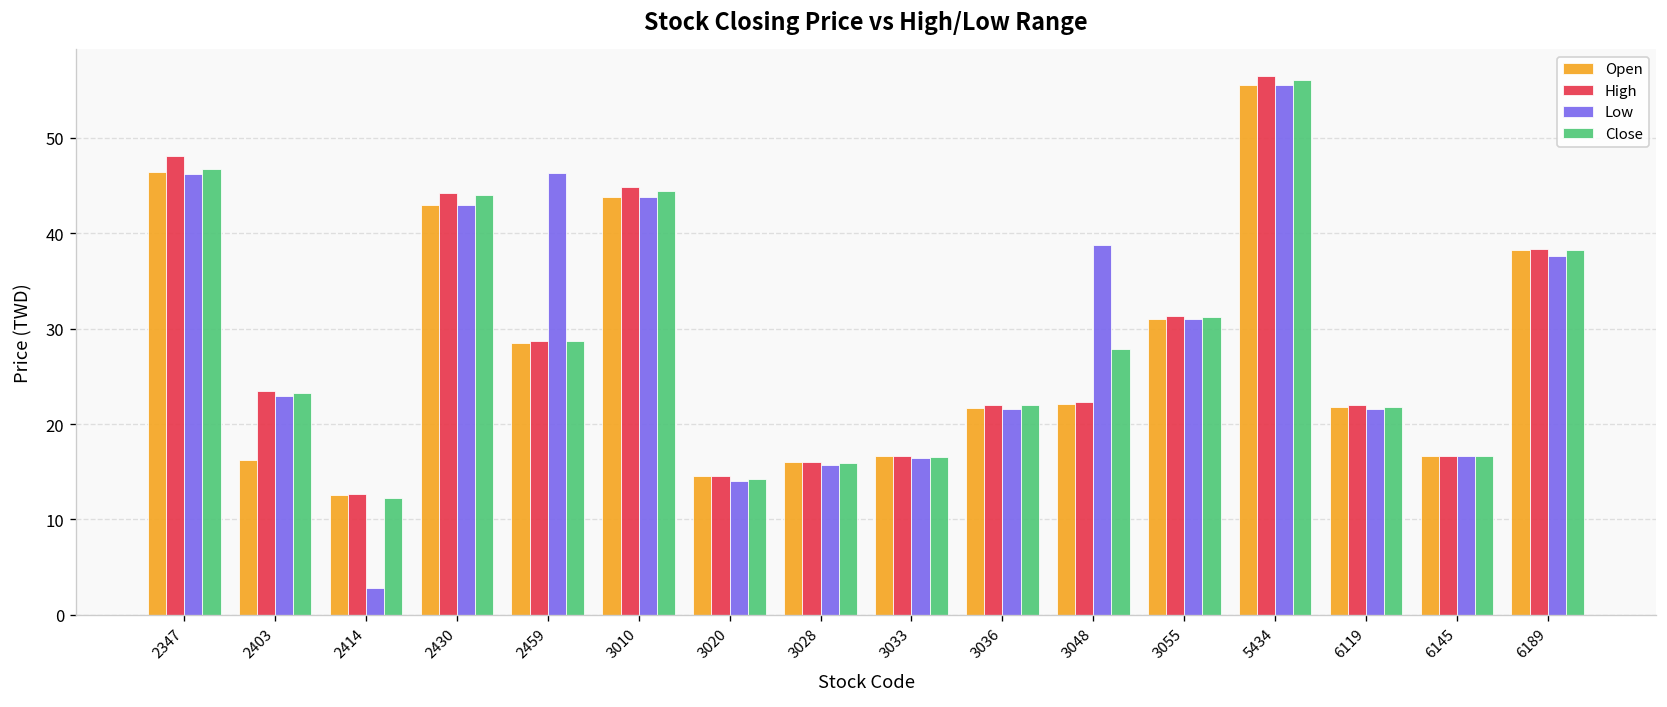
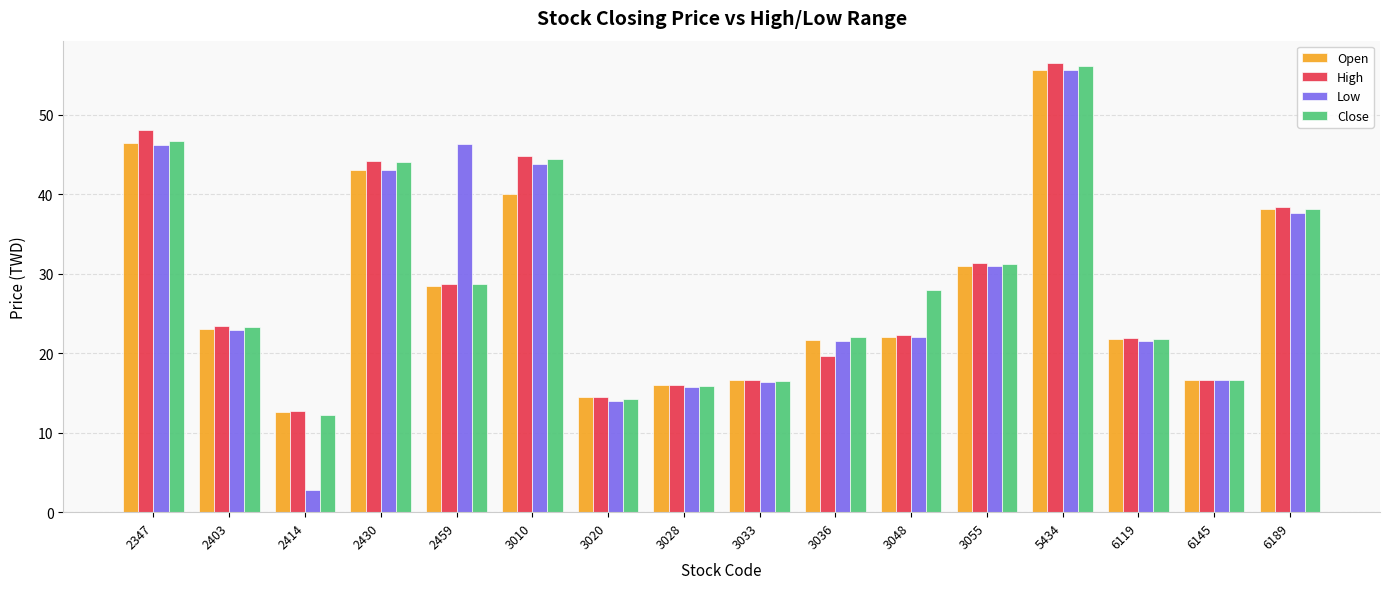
  {
    "Open": {
      "2347": 46,
-     "2403": 16,
+     "2403": 23,
      "2414": 13,
      "2430": 43,
      "2459": 29,
-     "3010": 44,
+     "3010": 40,
      "3020": 15,
      "3028": 16,
      "3033": 17,
      "3036": 22,
      "3048": 22,
      "3055": 31,
      "5434": 56,
      "6119": 22,
      "6145": 17,
      "6189": 38
    },
    "High": {
      "2347": 48,
      "2403": 23,
      "2414": 13,
      "2430": 44,
      "2459": 29,
      "3010": 45,
      "3020": 15,
      "3028": 16,
      "3033": 17,
-     "3036": 22,
+     "3036": 20,
      "3048": 22,
      "3055": 31,
      "5434": 57,
      "6119": 22,
      "6145": 17,
      "6189": 38
    },
    "Low": {
      "2347": 46,
      "2403": 23,
      "2414": 3,
      "2430": 43,
      "2459": 46,
      "3010": 44,
      "3020": 14,
      "3028": 16,
      "3033": 16,
      "3036": 22,
-     "3048": 39,
+     "3048": 22,
      "3055": 31,
      "5434": 56,
      "6119": 22,
      "6145": 17,
      "6189": 38
    },
    "Close": {
      "2347": 47,
      "2403": 23,
      "2414": 12,
      "2430": 44,
      "2459": 29,
      "3010": 44,
      "3020": 14,
      "3028": 16,
      "3033": 17,
      "3036": 22,
      "3048": 28,
      "3055": 31,
      "5434": 56,
      "6119": 22,
      "6145": 17,
      "6189": 38
    }
  }
